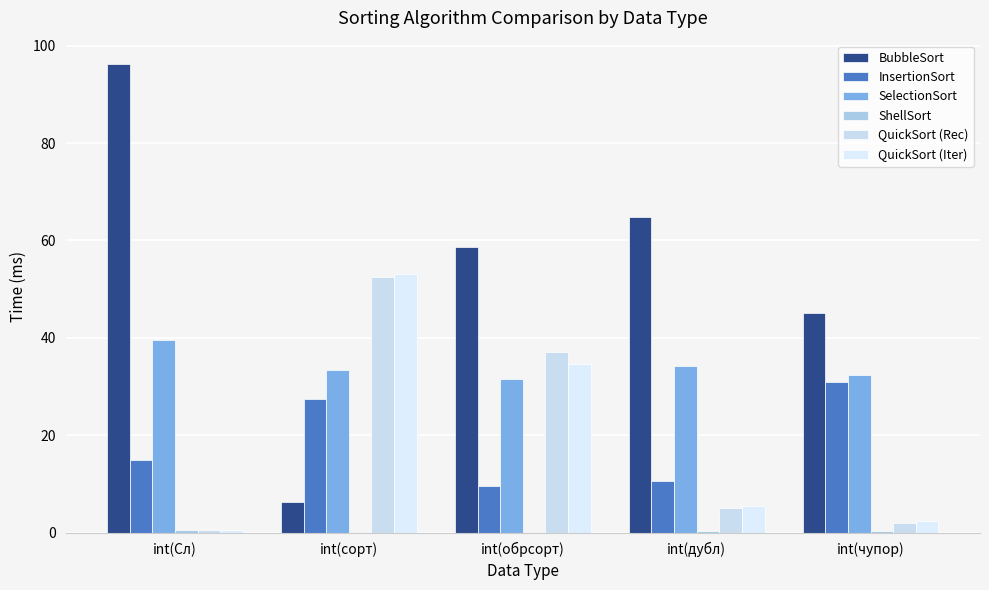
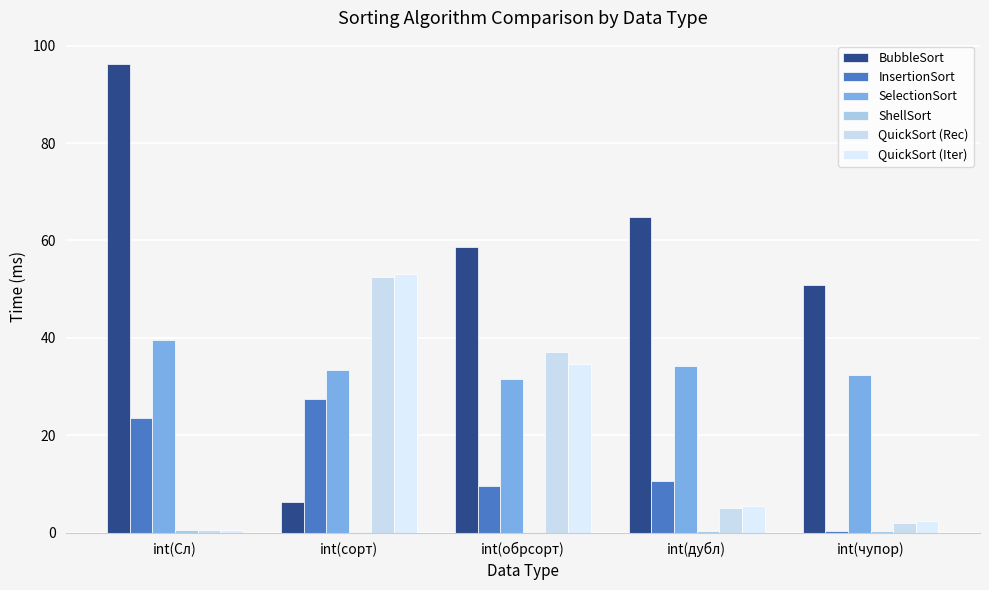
  {
    "BubbleSort": {
      "int(Сл)": 96,
      "int(сорт)": 6,
      "int(обрсорт)": 59,
      "int(дубл)": 65,
-     "int(чупор)": 45
+     "int(чупор)": 51
    },
    "InsertionSort": {
-     "int(Сл)": 15,
+     "int(Сл)": 23,
      "int(сорт)": 28,
      "int(обрсорт)": 10,
      "int(дубл)": 11,
-     "int(чупор)": 31
+     "int(чупор)": 0
    }
  }
